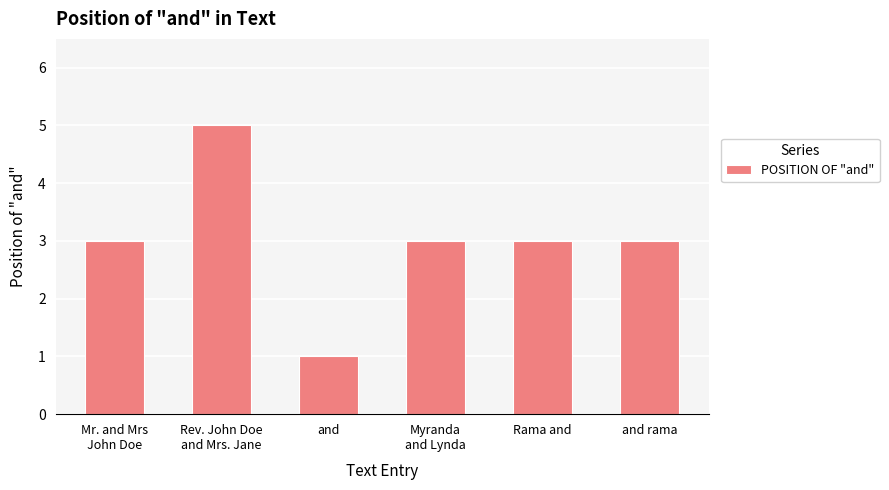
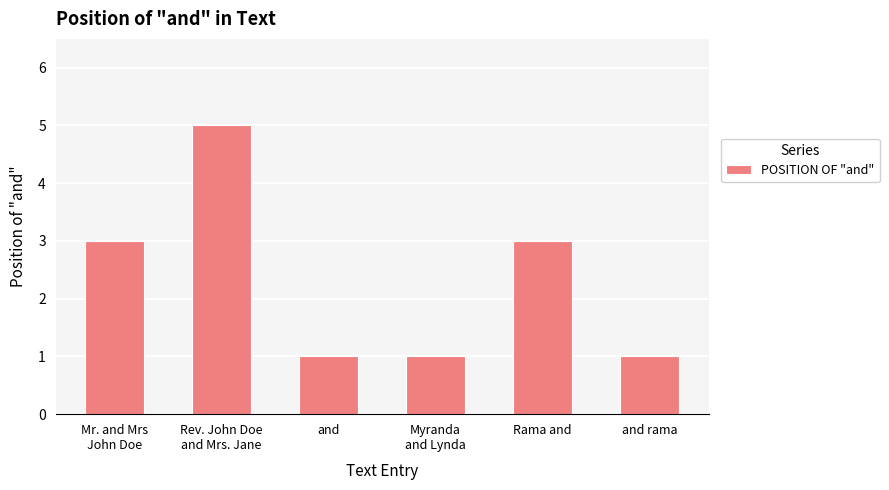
  {
    "Mr. and Mrs John Doe": 3,
    "Rev. John Doe and Mrs. Jane": 5,
    "and": 1,
-   "Myranda and Lynda": 3,
+   "Myranda and Lynda": 1,
    "Rama and": 3,
-   "and rama": 3
+   "and rama": 1
  }
